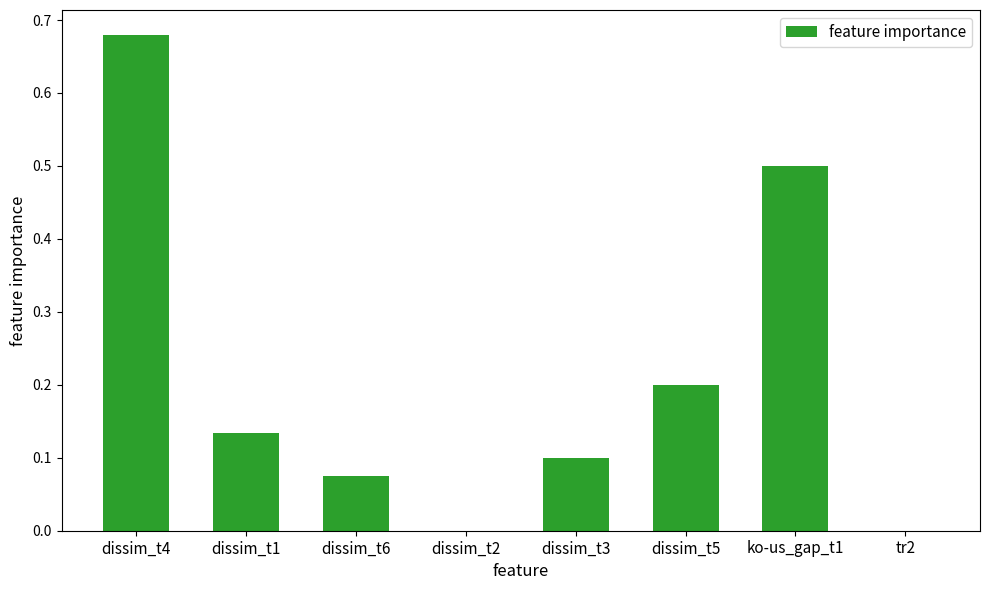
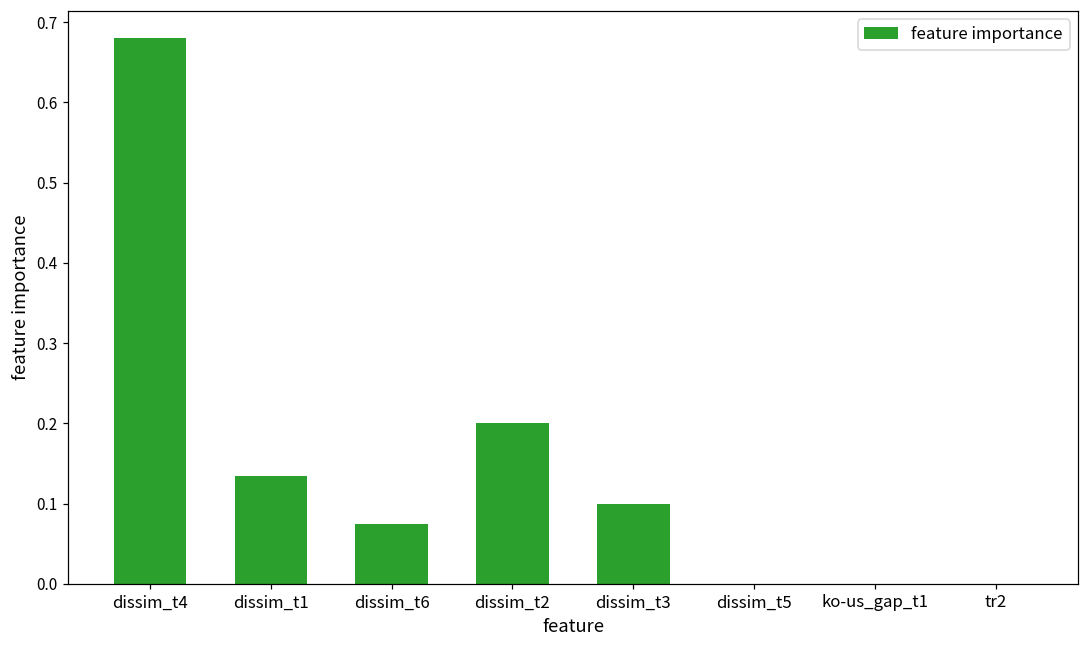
  {
    "dissim_t4": 0.68,
    "dissim_t1": 0.13,
    "dissim_t6": 0.07,
-   "dissim_t2": 0.0,
+   "dissim_t2": 0.2,
    "dissim_t3": 0.1,
-   "dissim_t5": 0.2,
-   "ko-us_gap_t1": 0.5,
+   "dissim_t5": 0.0,
+   "ko-us_gap_t1": 0.0,
    "tr2": 0.0
  }
